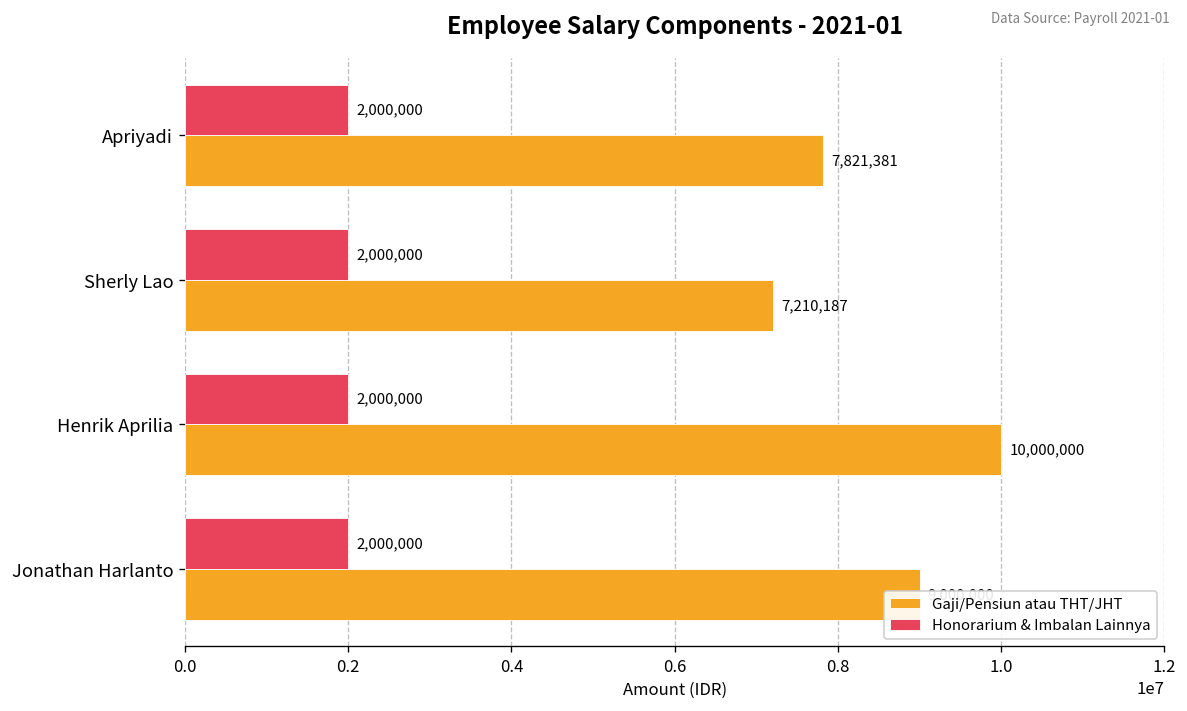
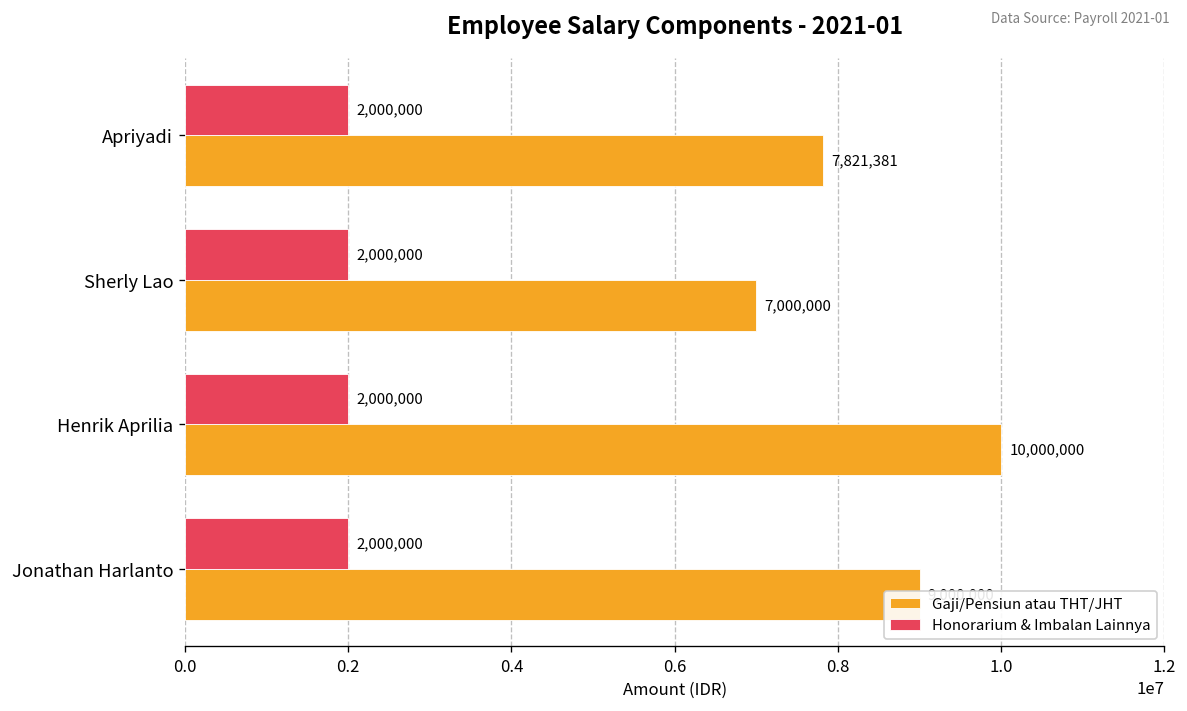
  {
    "Gaji/Pensiun atau THT/JHT": {
      "Apriyadi": "7,821,381",
-     "Sherly Lao": "7,210,187",
+     "Sherly Lao": "7,000,000",
      "Henrik Aprilia": "10,000,000"
    },
    "Honorarium & Imbalan Lainnya": {
      "Apriyadi": "2,000,000",
      "Sherly Lao": "2,000,000",
      "Henrik Aprilia": "2,000,000",
      "Jonathan Harlanto": "2,000,000"
    }
  }
